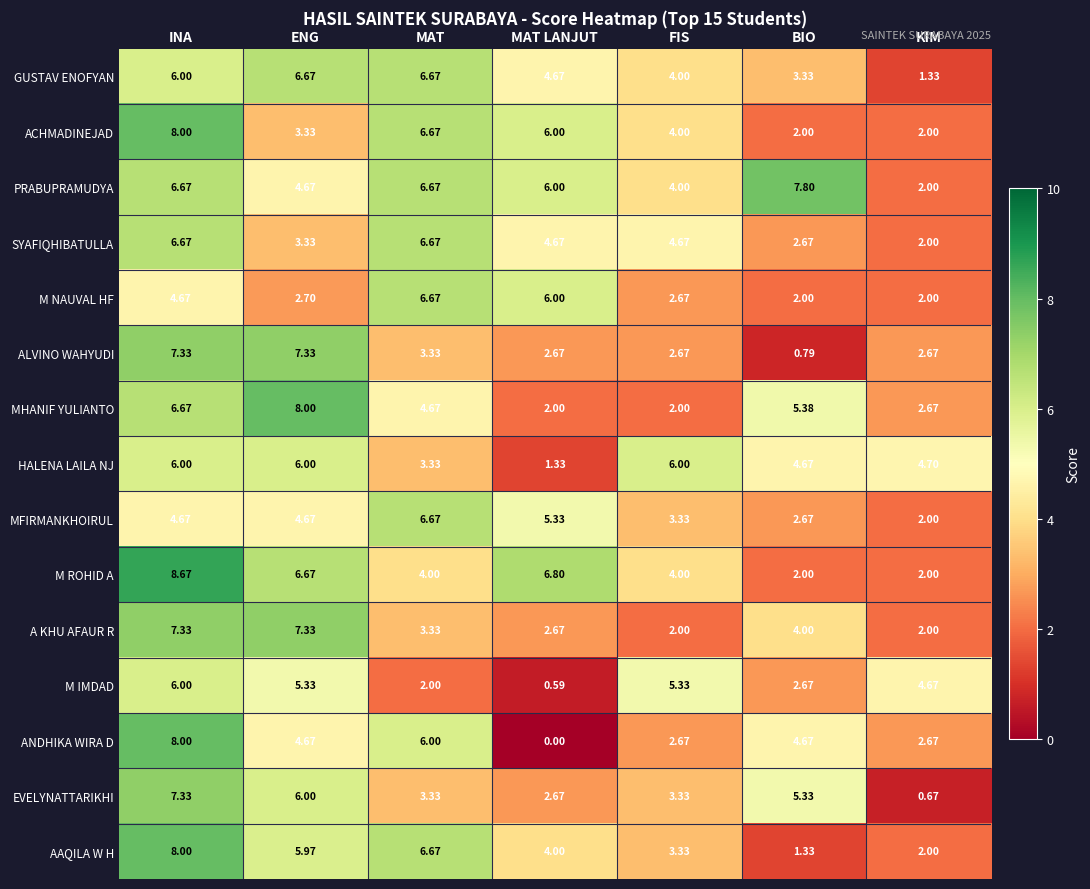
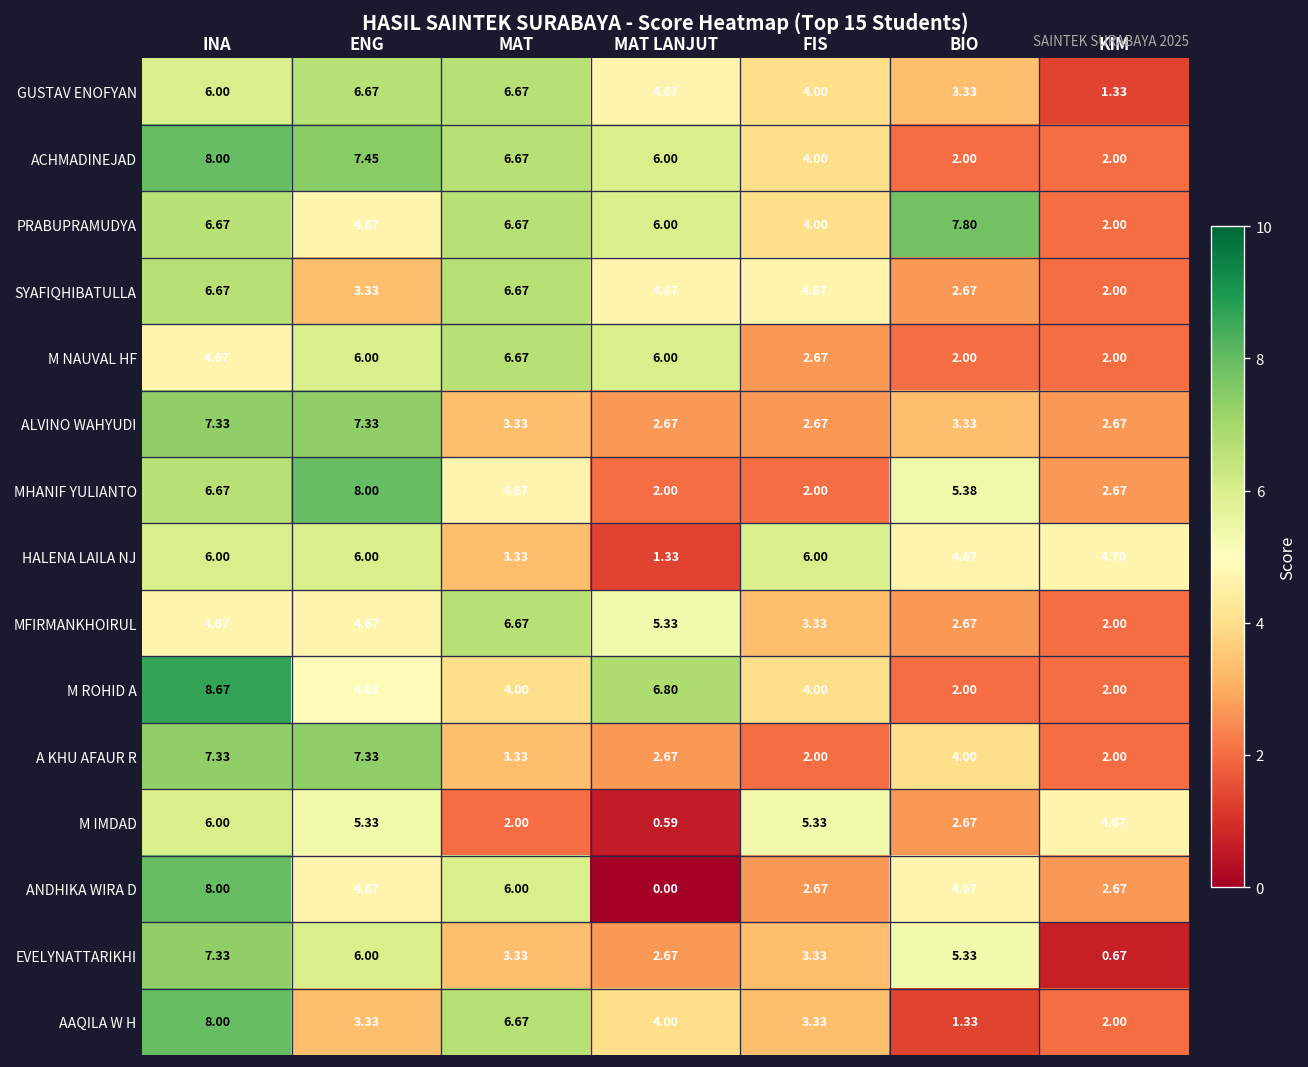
  {
    "GUSTAV ENOFYAN": {
      "INA": 6.00,
      "ENG": 6.67,
      "MAT": 6.67,
      "MAT LANJUT": 4.67,
      "FIS": 4.00,
      "BIO": 3.33,
      "KIM": 1.33
    },
    "ACHMADINEJAD": {
      "INA": 8.00,
-     "ENG": 3.33,
+     "ENG": 7.45,
      "MAT": 6.67,
      "MAT LANJUT": 6.00,
      "FIS": 4.00,
      "BIO": 2.00,
      "KIM": 2.00
    },
    "PRABUPRAMUDYA": {
      "INA": 6.67,
      "ENG": 4.67,
      "MAT": 6.67,
      "MAT LANJUT": 6.00,
      "FIS": 4.00,
      "BIO": 7.80,
      "KIM": 2.00
    },
    "SYAFIQHIBATULLA": {
      "INA": 6.67,
      "ENG": 3.33,
      "MAT": 6.67,
      "MAT LANJUT": 4.67,
      "FIS": 4.67,
      "BIO": 2.67,
      "KIM": 2.00
    },
    "M NAUVAL HF": {
      "INA": 4.67,
-     "ENG": 2.70,
+     "ENG": 6.00,
      "MAT": 6.67,
      "MAT LANJUT": 6.00,
      "FIS": 2.67,
      "BIO": 2.00,
      "KIM": 2.00
    },
    "ALVINO WAHYUDI": {
      "INA": 7.33,
      "ENG": 7.33,
      "MAT": 3.33,
      "MAT LANJUT": 2.67,
      "FIS": 2.67,
-     "BIO": 0.79,
+     "BIO": 3.33,
      "KIM": 2.67
    },
    "MHANIF YULIANTO": {
      "INA": 6.67,
      "ENG": 8.00,
      "MAT": 4.67,
      "MAT LANJUT": 2.00,
      "FIS": 2.00,
      "BIO": 5.38,
      "KIM": 2.67
    },
    "HALENA LAILA NJ": {
      "INA": 6.00,
      "ENG": 6.00,
      "MAT": 3.33,
      "MAT LANJUT": 1.33,
      "FIS": 6.00,
      "BIO": 4.67,
      "KIM": 4.70
    },
    "MFIRMANKHOIRUL": {
      "INA": 4.67,
      "ENG": 4.67,
      "MAT": 6.67,
      "MAT LANJUT": 5.33,
      "FIS": 3.33,
      "BIO": 2.67,
      "KIM": 2.00
    },
    "M ROHID A": {
      "INA": 8.67,
-     "ENG": 6.67,
+     "ENG": 4.85,
      "MAT": 4.00,
      "MAT LANJUT": 6.80,
      "FIS": 4.00,
      "BIO": 2.00,
      "KIM": 2.00
    },
    "A KHU AFAUR R": {
      "INA": 7.33,
      "ENG": 7.33,
      "MAT": 3.33,
      "MAT LANJUT": 2.67,
      "FIS": 2.00,
      "BIO": 4.00,
      "KIM": 2.00
    },
    "M IMDAD": {
      "INA": 6.00,
      "ENG": 5.33,
      "MAT": 2.00,
      "MAT LANJUT": 0.59,
      "FIS": 5.33,
      "BIO": 2.67,
      "KIM": 4.67
    },
    "ANDHIKA WIRA D": {
      "INA": 8.00,
      "ENG": 4.67,
      "MAT": 6.00,
      "MAT LANJUT": 0.00,
      "FIS": 2.67,
      "BIO": 4.67,
      "KIM": 2.67
    },
    "EVELYNATTARIKHI": {
      "INA": 7.33,
      "ENG": 6.00,
      "MAT": 3.33,
      "MAT LANJUT": 2.67,
      "FIS": 3.33,
      "BIO": 5.33,
      "KIM": 0.67
    },
    "AAQILA W H": {
      "INA": 8.00,
-     "ENG": 5.97,
+     "ENG": 3.33,
      "MAT": 6.67,
      "MAT LANJUT": 4.00,
      "FIS": 3.33,
      "BIO": 1.33,
      "KIM": 2.00
    }
  }
